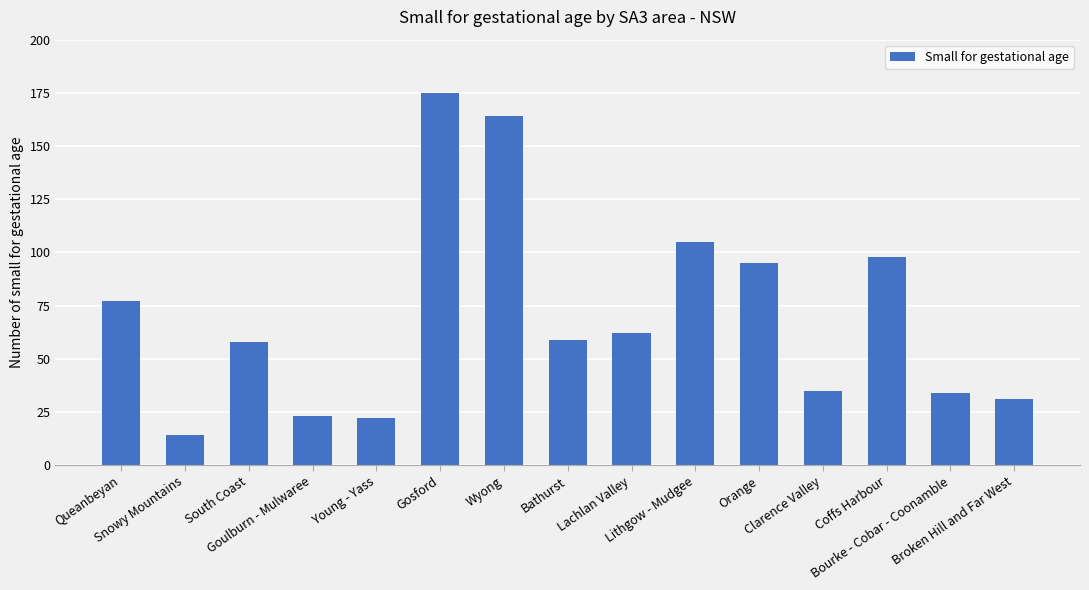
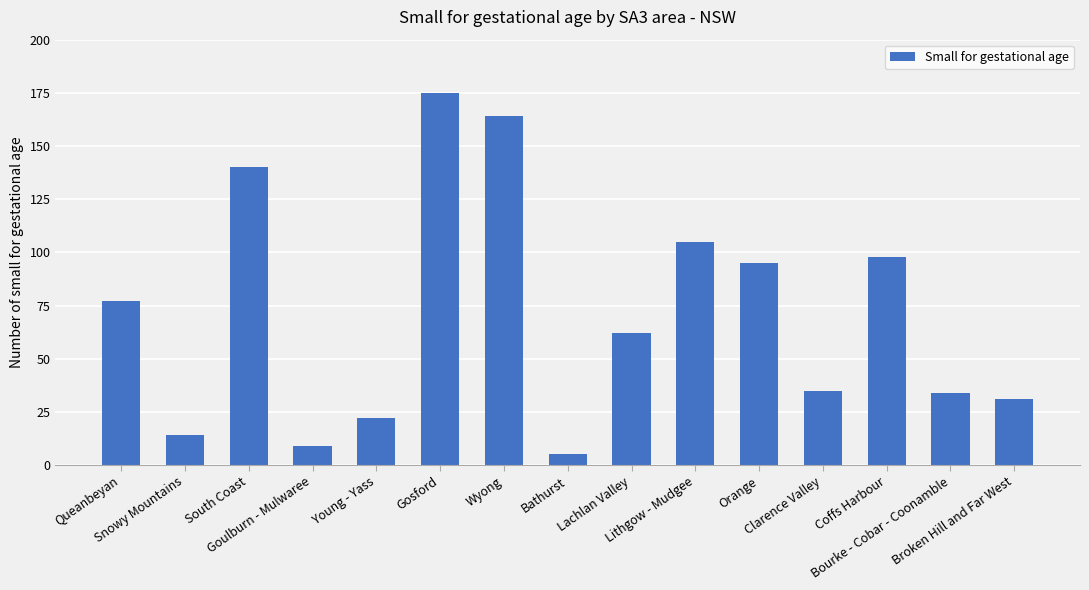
  {
    "Queanbeyan": 77,
    "Snowy Mountains": 14,
-   "South Coast": 58,
-   "Goulburn - Mulwaree": 23,
+   "South Coast": 140,
+   "Goulburn - Mulwaree": 9,
    "Young - Yass": 22,
    "Gosford": 175,
    "Wyong": 164,
-   "Bathurst": 59,
+   "Bathurst": 5,
    "Lachlan Valley": 62,
    "Lithgow - Mudgee": 105,
    "Orange": 95,
    "Clarence Valley": 35,
    "Coffs Harbour": 98,
    "Bourke - Cobar - Coonamble": 34,
    "Broken Hill and Far West": 31
  }
